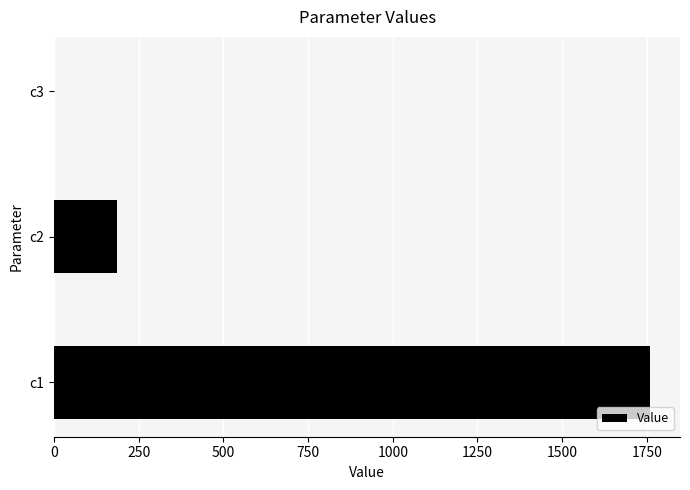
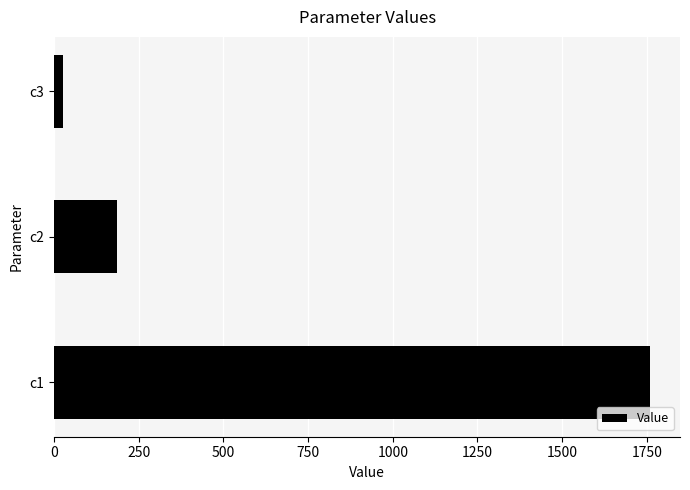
  {
-   "c3": 0,
+   "c3": 30,
    "c2": 190,
    "c1": 1760
  }
